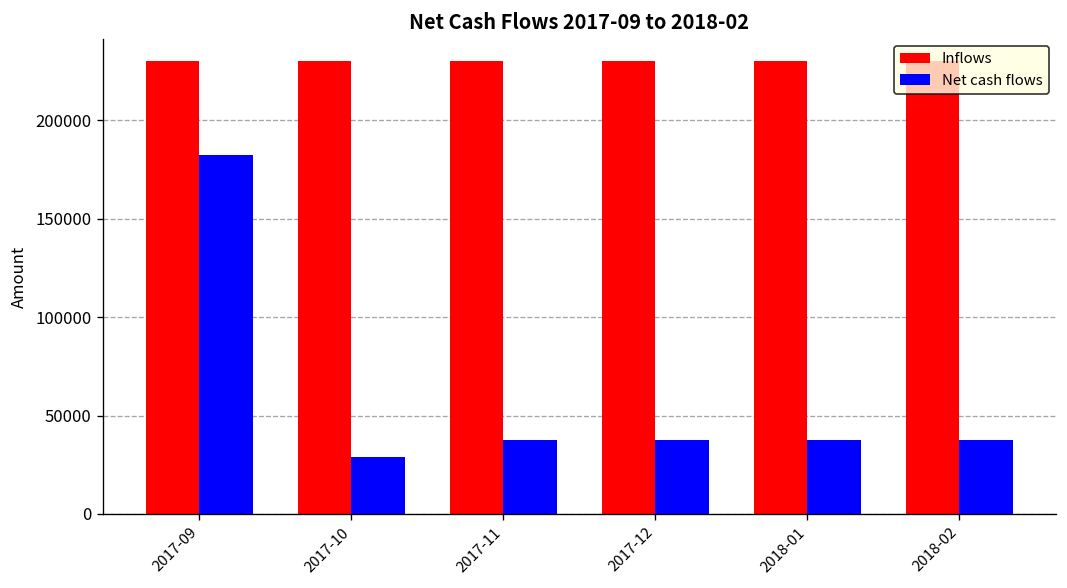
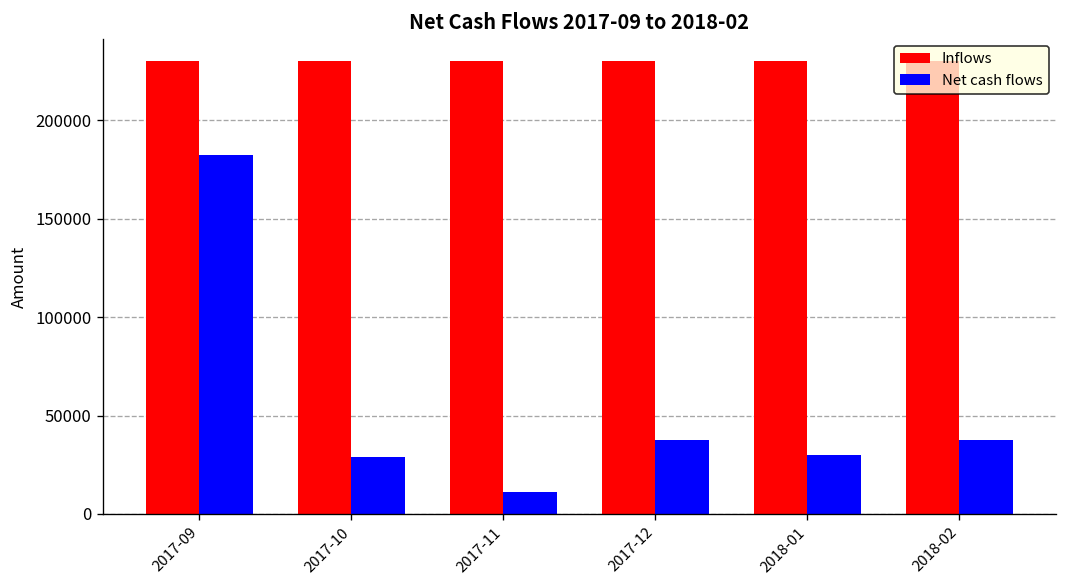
  {
    "Inflows": {
      "2017-09": 230000,
      "2017-10": 230000,
      "2017-11": 230000,
      "2017-12": 230000,
      "2018-01": 230000
    },
    "Net cash flows": {
      "2017-09": 182000,
      "2017-10": 29000,
-     "2017-11": 38000,
+     "2017-11": 11000,
      "2017-12": 38000,
-     "2018-01": 38000,
+     "2018-01": 30000,
      "2018-02": 38000
    }
  }
